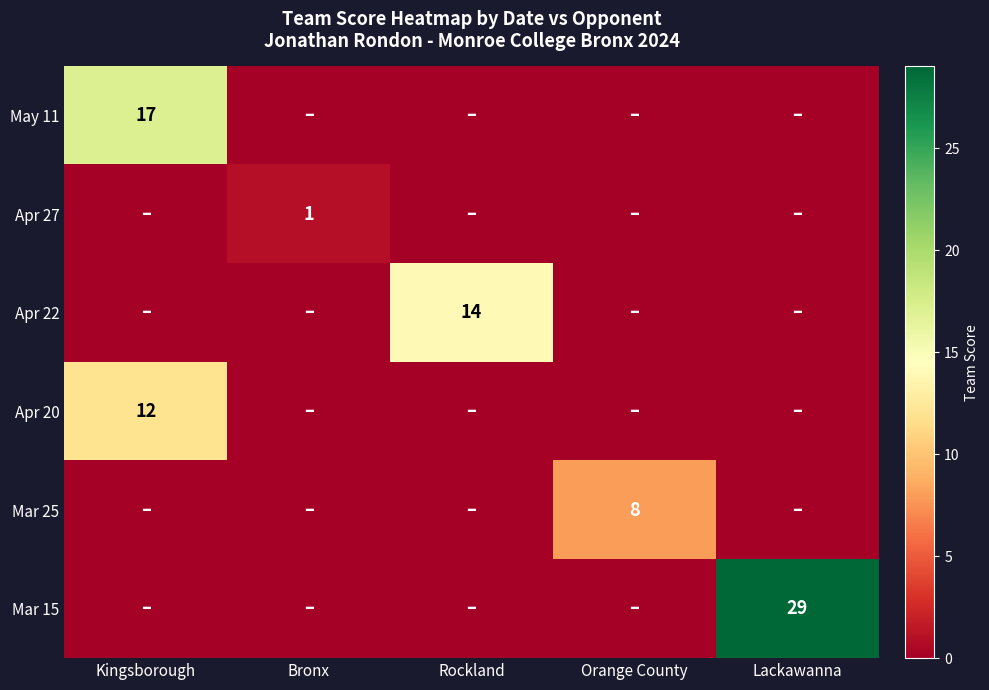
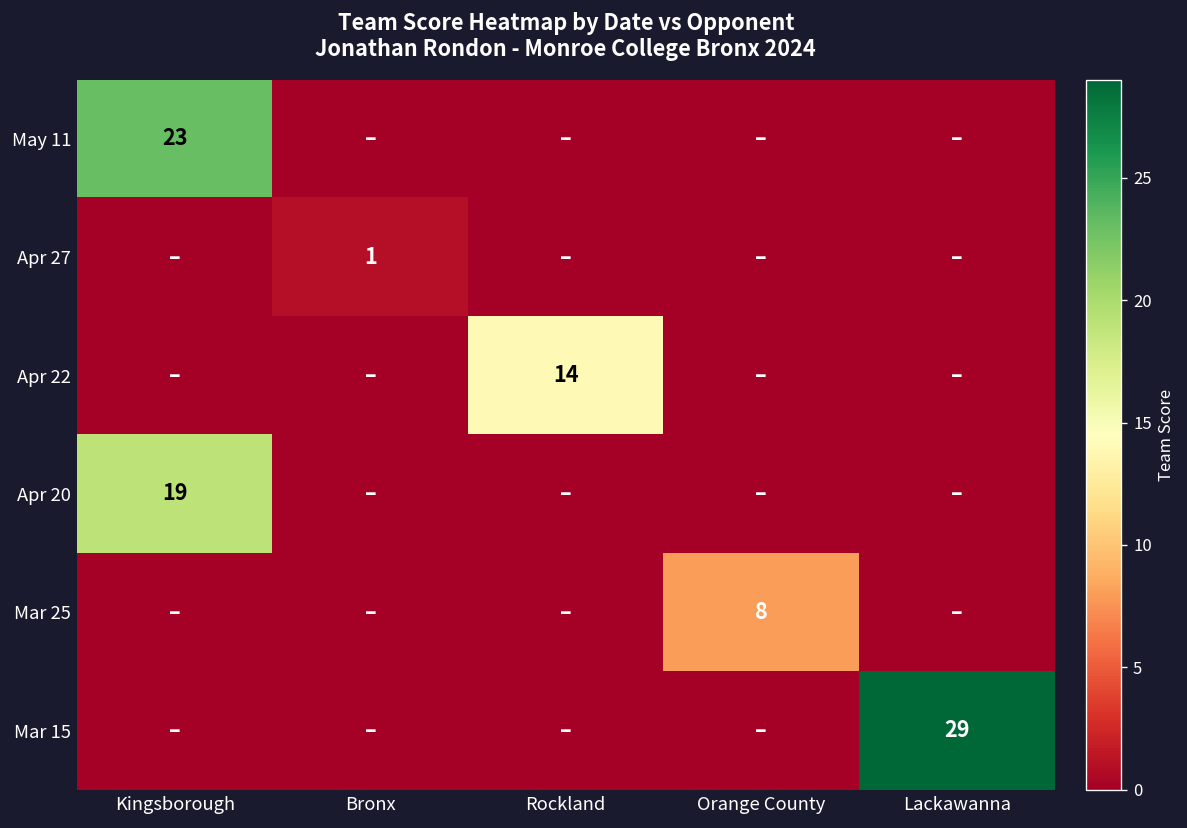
  {
    "May 11": {
-     "Kingsborough": 17
+     "Kingsborough": 23
    },
    "Apr 27": {
      "Bronx": 1
    },
    "Apr 22": {
      "Rockland": 14
    },
    "Apr 20": {
-     "Kingsborough": 12
+     "Kingsborough": 19
    },
    "Mar 25": {
      "Orange County": 8
    },
    "Mar 15": {
      "Lackawanna": 29
    }
  }
